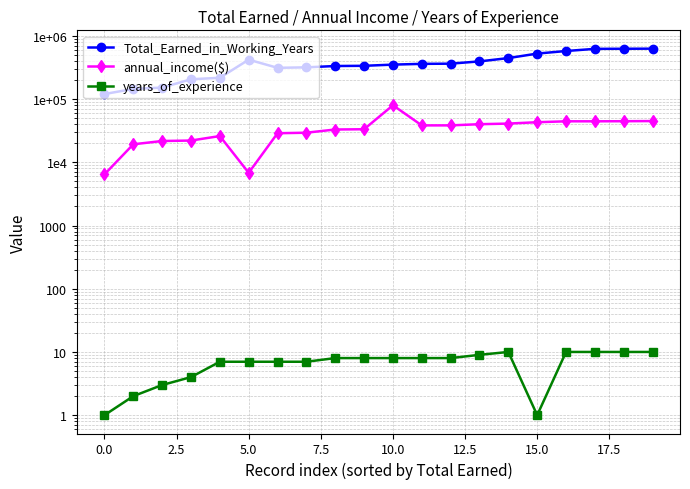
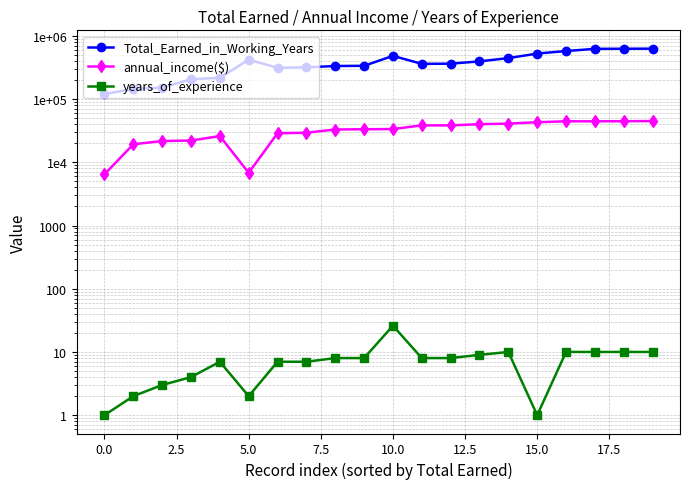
  {
    "Total_Earned_in_Working_Years": {
-     "10.0": 400000,
+     "10.0": 500000,
      "15.0": 500000
    },
    "annual_income($)": {
      "0.0": 6000,
      "5.0": 7000,
-     "10.0": 80000,
+     "10.0": 30000,
      "15.0": 40000
    },
    "years_of_experience": {
      "0.0": 1,
-     "5.0": 7,
-     "10.0": 8,
+     "5.0": 2,
+     "10.0": 26,
      "15.0": 1
    }
  }
